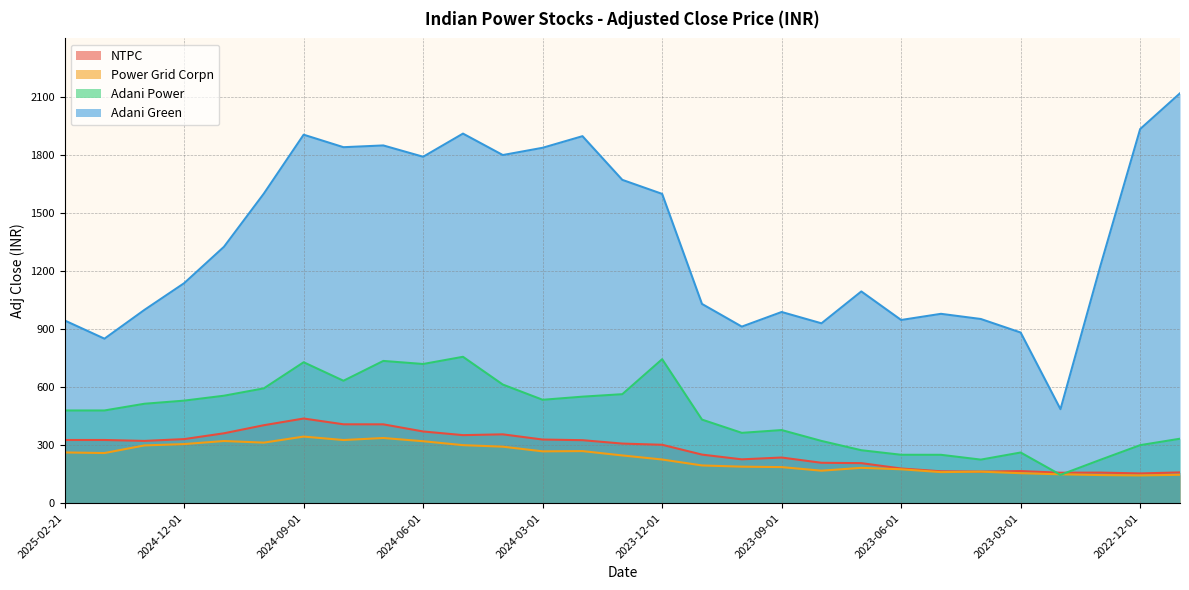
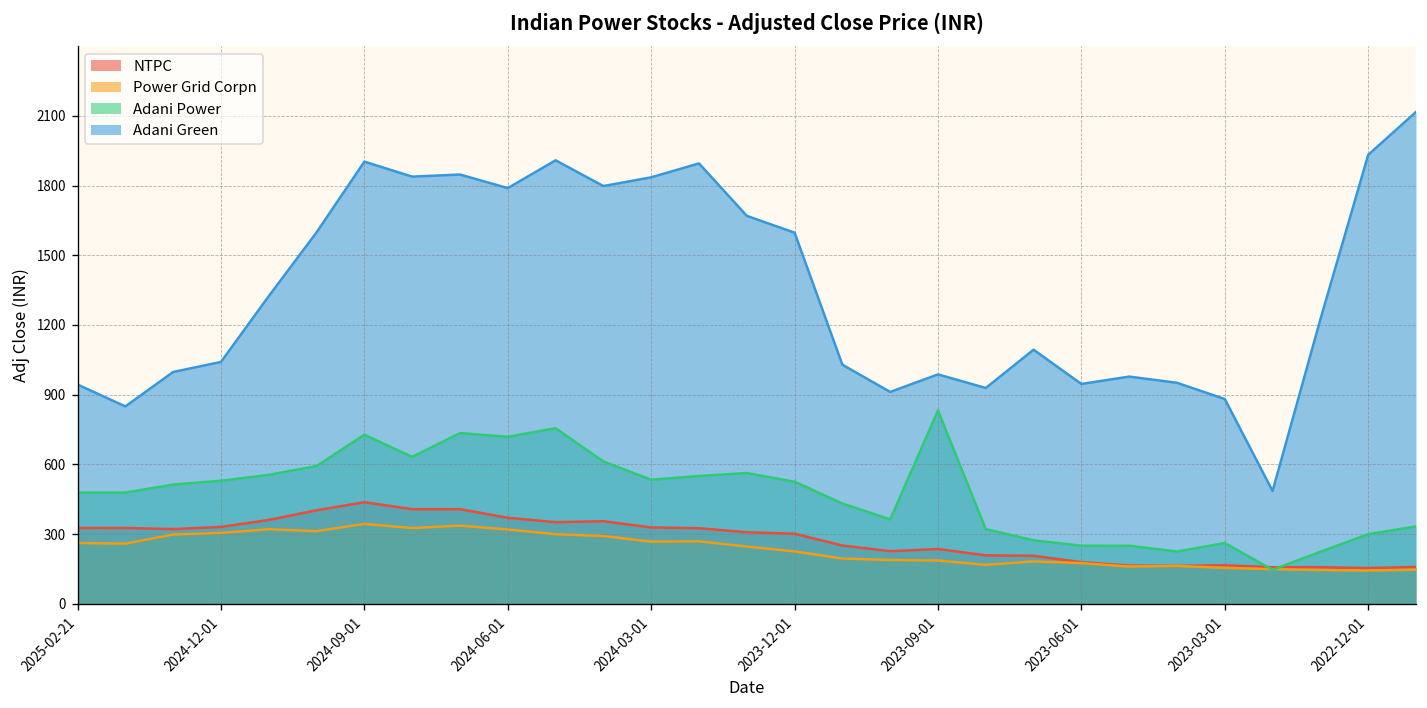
  {
    "NTPC": {
      "2025-02-21": 330,
      "2024-12-01": 330,
      "2024-09-01": 440,
      "2024-06-01": 370,
      "2024-03-01": 330,
      "2023-12-01": 300,
      "2023-09-01": 240
    },
    "Power Grid Corpn": {
      "2025-02-21": 260,
      "2024-12-01": 310,
      "2024-09-01": 340,
      "2024-06-01": 320,
      "2024-03-01": 270,
      "2023-12-01": 230,
      "2023-09-01": 190
    },
    "Adani Power": {
      "2025-02-21": 480,
      "2024-12-01": 530,
      "2024-09-01": 730,
      "2024-06-01": 720,
      "2024-03-01": 530,
-     "2023-12-01": 740,
-     "2023-09-01": 380,
+     "2023-12-01": 530,
+     "2023-09-01": 830,
      "2023-06-01": 250,
      "2023-03-01": 260,
      "2022-12-01": 300
    },
    "Adani Green": {
      "2025-02-21": 940,
-     "2024-12-01": 1140,
+     "2024-12-01": 1040,
      "2024-09-01": 1900,
      "2024-06-01": 1790,
      "2024-03-01": 1840,
      "2023-12-01": 1600,
      "2023-09-01": 990,
      "2023-06-01": 950,
      "2023-03-01": 880,
      "2022-12-01": 1930
    }
  }
